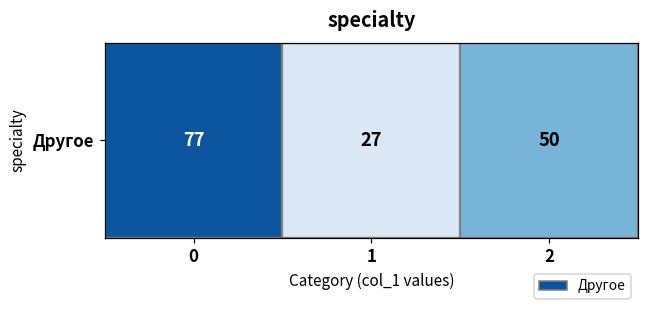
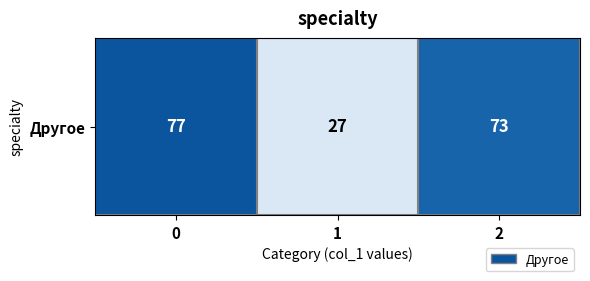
  {
    "Другое": {
      "0": 77,
      "1": 27,
-     "2": 50
+     "2": 73
    }
  }
